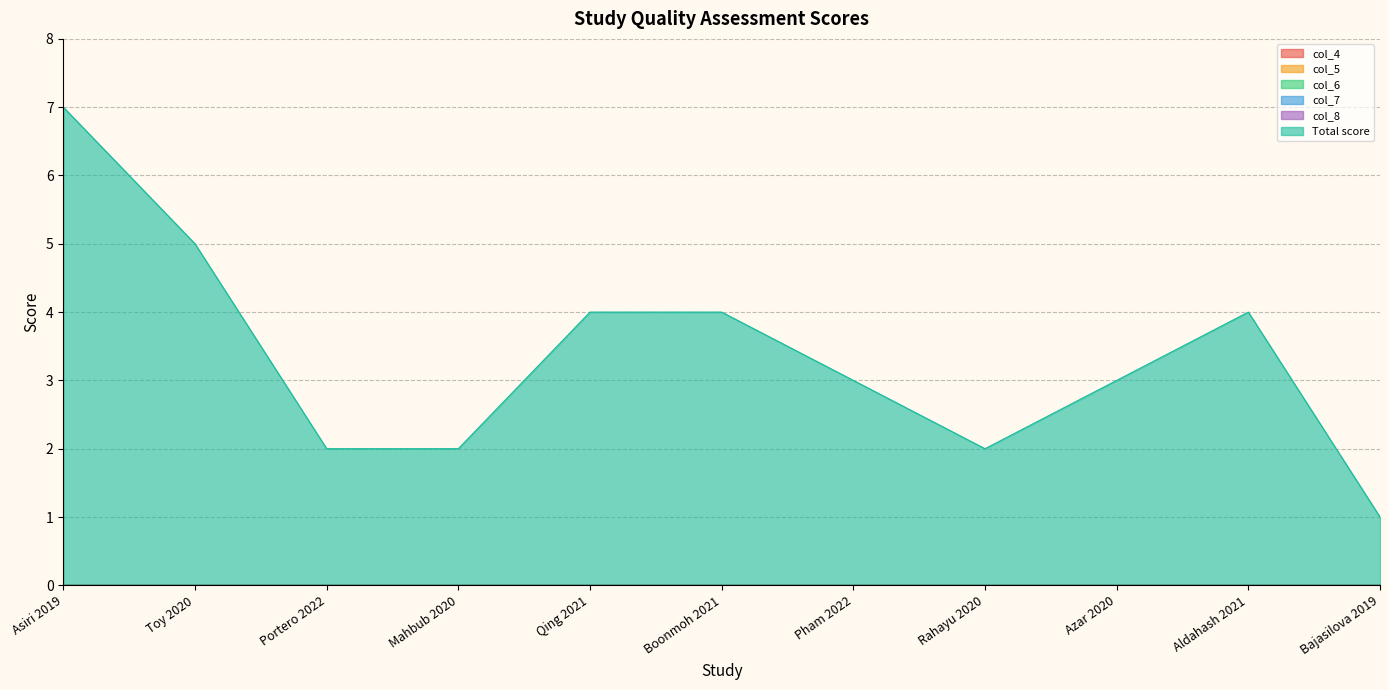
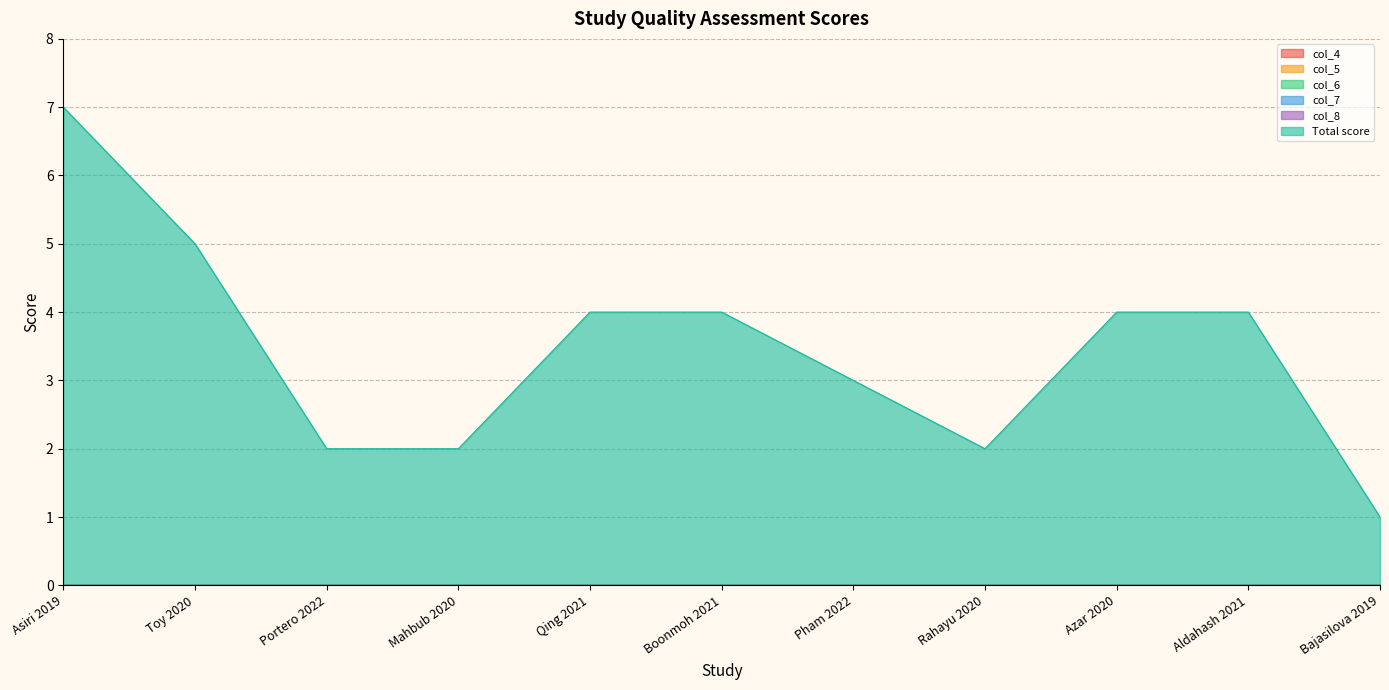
  {
    "col_8": {
      "Asiri 2019": 0,
      "Toy 2020": 0,
      "Portero 2022": 0,
      "Mahbub 2020": 0,
      "Qing 2021": 0,
      "Boonmoh 2021": 0,
      "Pham 2022": 0,
      "Rahayu 2020": 0,
      "Azar 2020": 0,
      "Aldahash 2021": 0,
      "Bajasilova 2019": 0
    },
    "Total score": {
      "Asiri 2019": 7,
      "Toy 2020": 5,
      "Portero 2022": 2,
      "Mahbub 2020": 2,
      "Qing 2021": 4,
      "Boonmoh 2021": 4,
      "Pham 2022": 3,
      "Rahayu 2020": 2,
-     "Azar 2020": 3,
+     "Azar 2020": 4,
      "Aldahash 2021": 4,
      "Bajasilova 2019": 1
    }
  }
